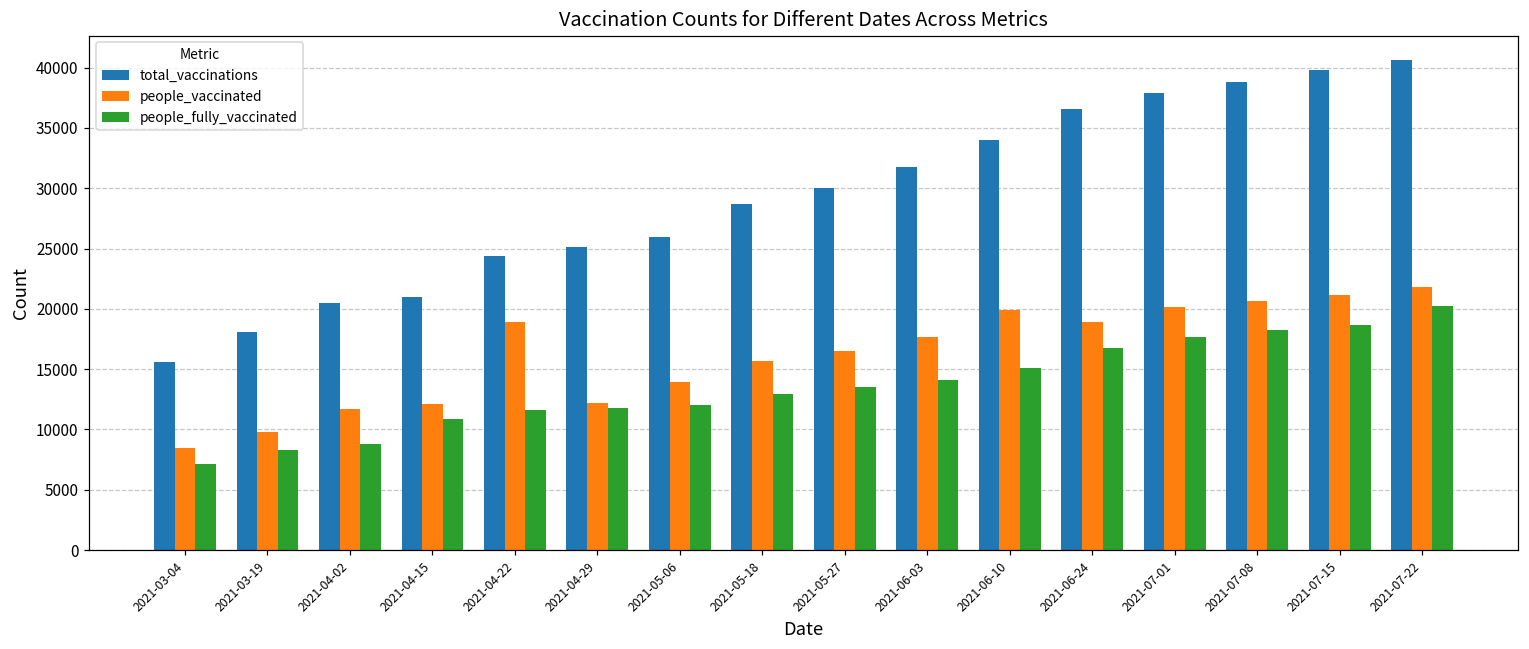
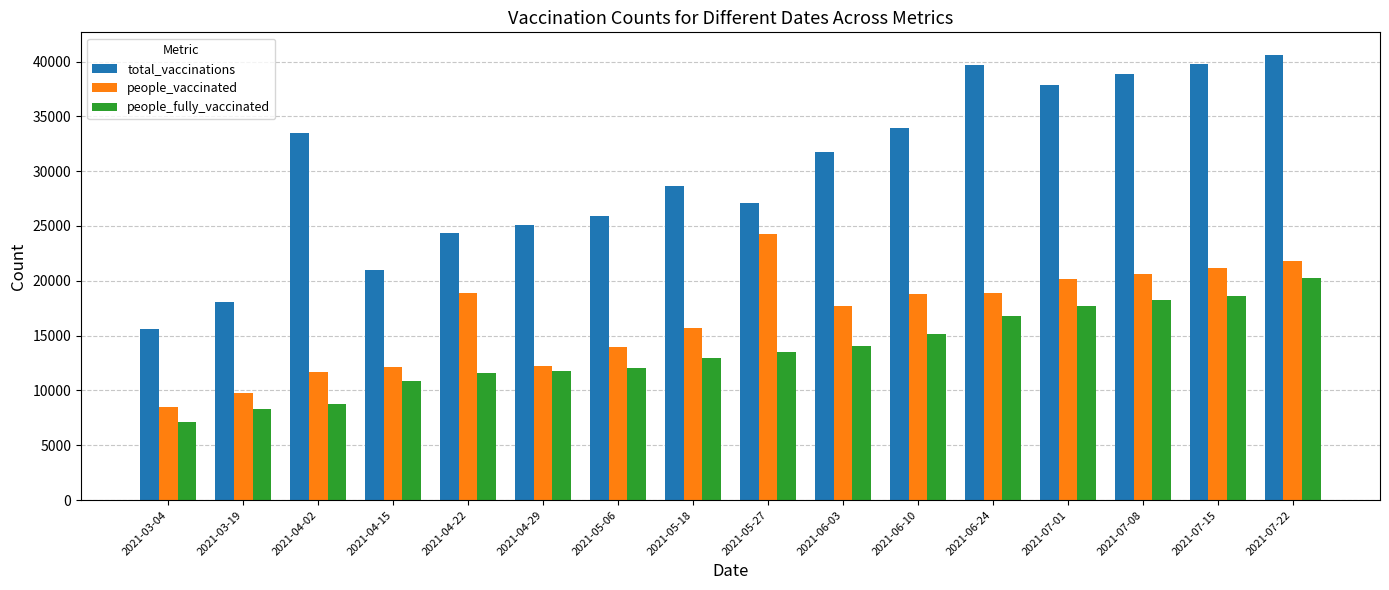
  {
    "total_vaccinations": {
      "2021-03-04": 15600,
      "2021-03-19": 18100,
-     "2021-04-02": 20500,
+     "2021-04-02": 33500,
      "2021-04-15": 21000,
      "2021-04-22": 24400,
      "2021-04-29": 25100,
      "2021-05-06": 25900,
      "2021-05-18": 28700,
-     "2021-05-27": 30000,
+     "2021-05-27": 27100,
      "2021-06-03": 31800,
      "2021-06-10": 34000,
-     "2021-06-24": 36600,
+     "2021-06-24": 39700,
      "2021-07-01": 37900,
      "2021-07-08": 38800,
      "2021-07-15": 39800,
      "2021-07-22": 40600
    },
    "people_vaccinated": {
      "2021-03-04": 8400,
      "2021-03-19": 9800,
      "2021-04-02": 11700,
      "2021-04-15": 12100,
      "2021-04-22": 18900,
      "2021-04-29": 12200,
      "2021-05-06": 13900,
      "2021-05-18": 15700,
-     "2021-05-27": 16500,
+     "2021-05-27": 24300,
      "2021-06-03": 17700,
-     "2021-06-10": 19900,
+     "2021-06-10": 18800,
      "2021-06-24": 18900,
      "2021-07-01": 20200,
      "2021-07-08": 20600,
      "2021-07-15": 21100,
      "2021-07-22": 21800
    },
    "people_fully_vaccinated": {
      "2021-03-04": 7200,
      "2021-03-19": 8300,
      "2021-04-02": 8800,
      "2021-04-15": 10900,
      "2021-04-22": 11600,
      "2021-04-29": 11800,
      "2021-05-06": 12000,
      "2021-05-18": 13000,
      "2021-05-27": 13500,
      "2021-06-03": 14100,
      "2021-06-10": 15100,
      "2021-06-24": 16800,
      "2021-07-01": 17700,
      "2021-07-08": 18200,
      "2021-07-15": 18600,
      "2021-07-22": 20300
    }
  }
